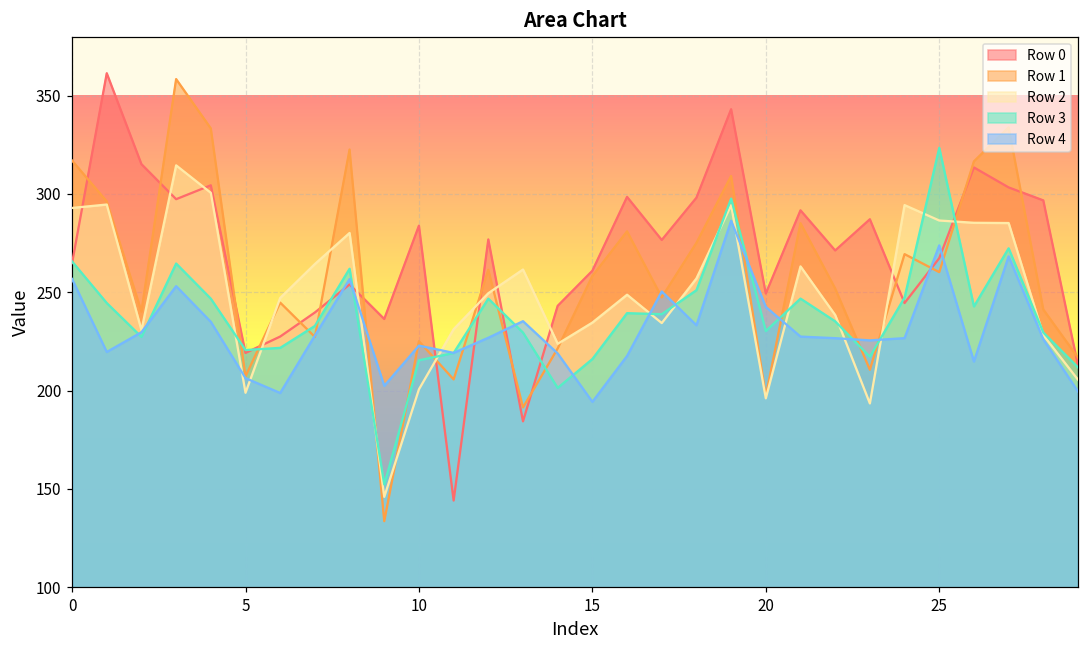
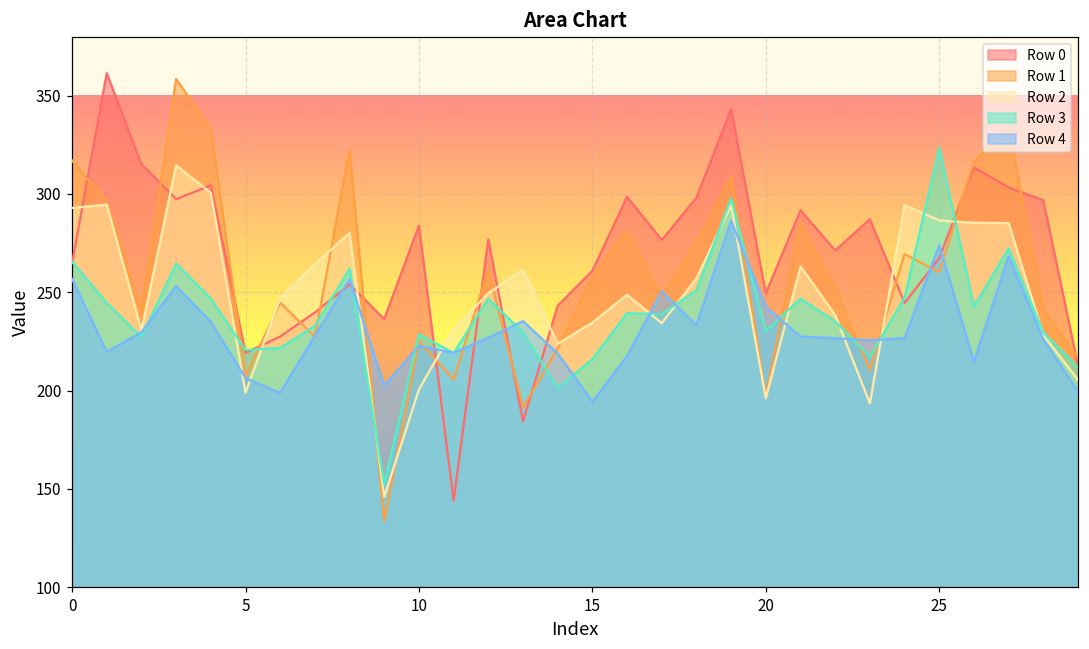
  {
    "Row 2": {
      "0": 293,
      "5": 199,
      "10": 201,
      "15": 235,
      "25": 286
    },
    "Row 3": {
      "5": 221,
-     "10": 215,
+     "10": 229,
      "15": 216,
      "20": 230,
      "25": 323
    },
    "Row 4": {
      "0": 257,
      "10": 223,
      "15": 194,
      "20": 243,
      "25": 274
    }
  }
